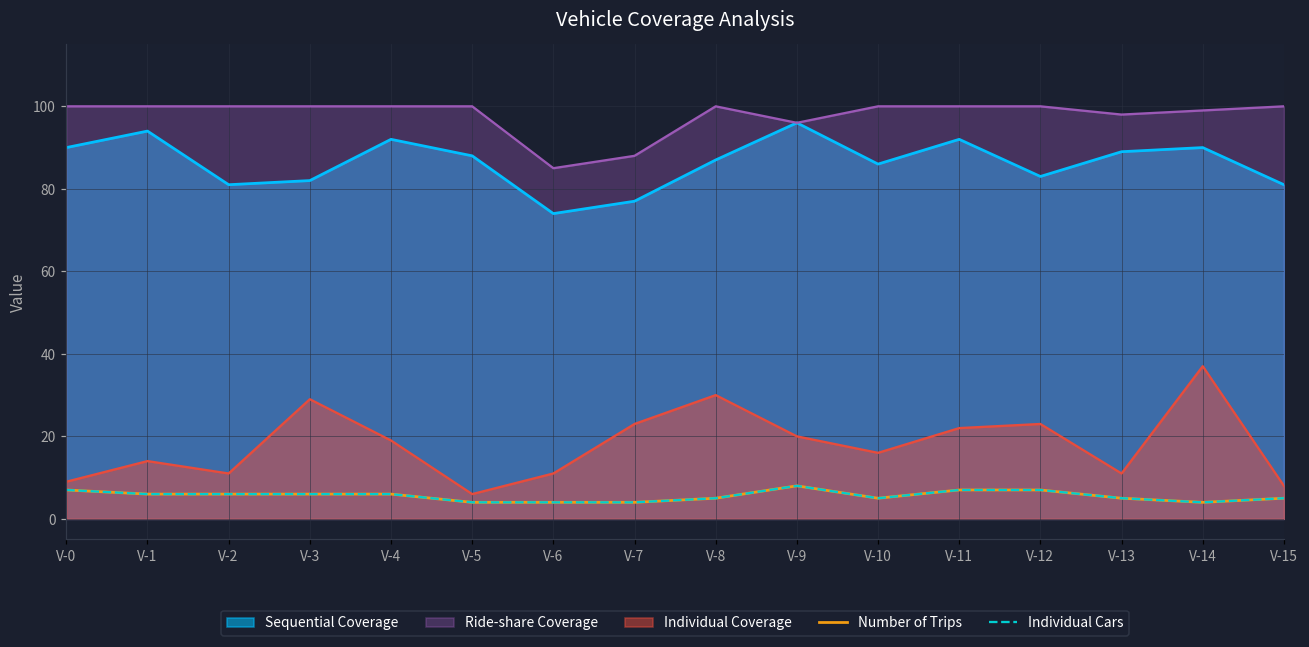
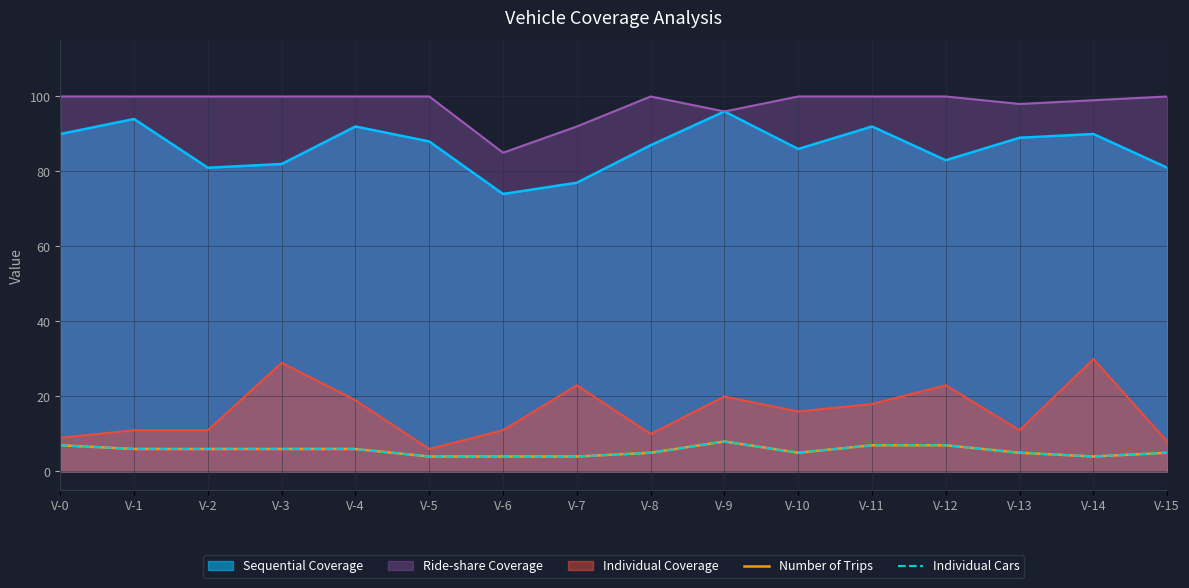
  {
    "Ride-share Coverage": {
      "V-0": 100,
      "V-1": 100,
      "V-2": 100,
      "V-3": 100,
      "V-4": 100,
      "V-5": 100,
      "V-6": 85,
-     "V-7": 88,
+     "V-7": 92,
      "V-8": 100,
      "V-10": 100,
      "V-11": 100,
      "V-12": 100,
      "V-13": 98,
      "V-14": 99,
      "V-15": 100
    },
    "Individual Coverage": {
      "V-0": 9,
-     "V-1": 14,
+     "V-1": 11,
      "V-2": 11,
      "V-3": 29,
      "V-4": 19,
      "V-5": 6,
      "V-6": 11,
      "V-7": 23,
-     "V-8": 30,
+     "V-8": 10,
      "V-9": 20,
      "V-10": 16,
-     "V-11": 22,
+     "V-11": 18,
      "V-12": 23,
      "V-13": 11,
-     "V-14": 37,
+     "V-14": 30,
      "V-15": 8
    }
  }
